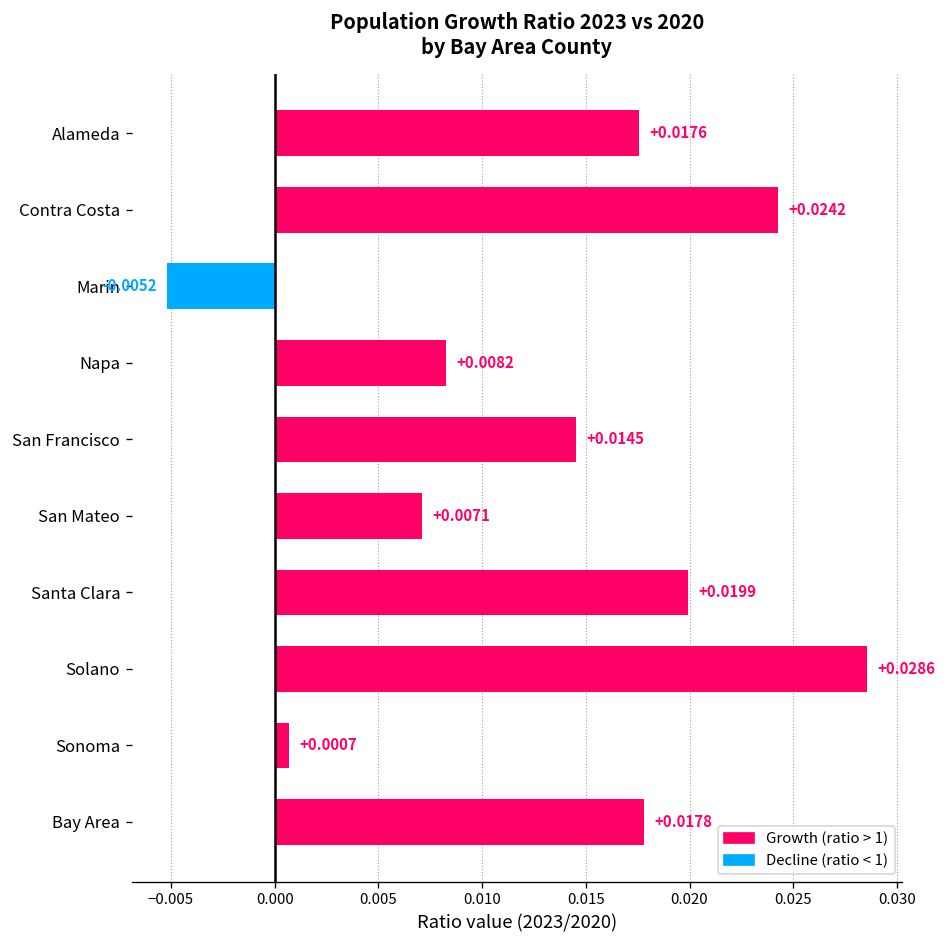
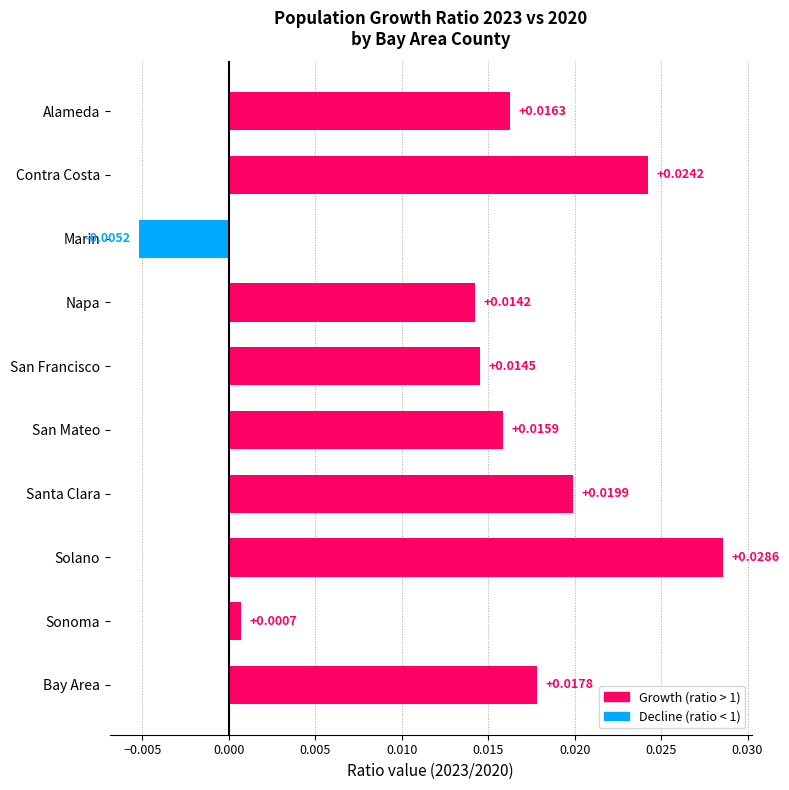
  {
-   "Alameda": "+0.0176",
+   "Alameda": "+0.0163",
    "Contra Costa": "+0.0242",
    "Marin": "-0.0052",
-   "Napa": "+0.0082",
+   "Napa": "+0.0142",
    "San Francisco": "+0.0145",
-   "San Mateo": "+0.0071",
+   "San Mateo": "+0.0159",
    "Santa Clara": "+0.0199",
    "Solano": "+0.0286",
    "Sonoma": "+0.0007",
    "Bay Area": "+0.0178"
  }
